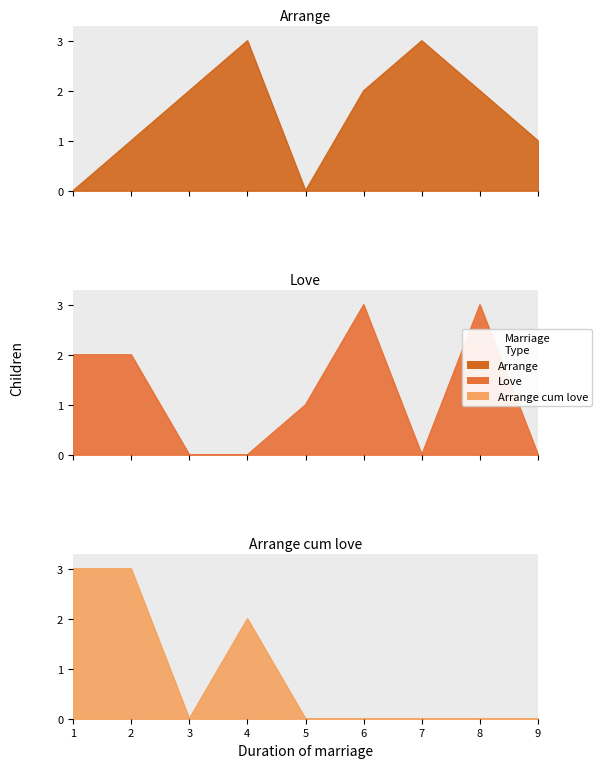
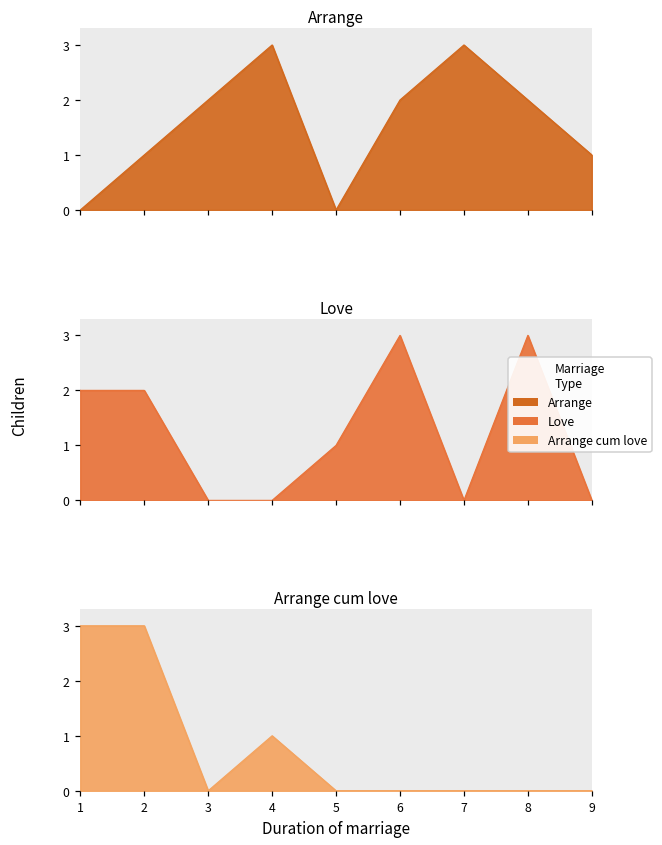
  {
    "Arrange cum love": {
      "1": 3,
      "2": 3,
      "3": 0,
-     "4": 2,
+     "4": 1,
      "5": 0,
      "6": 0,
      "7": 0,
      "8": 0,
      "9": 0
    }
  }
